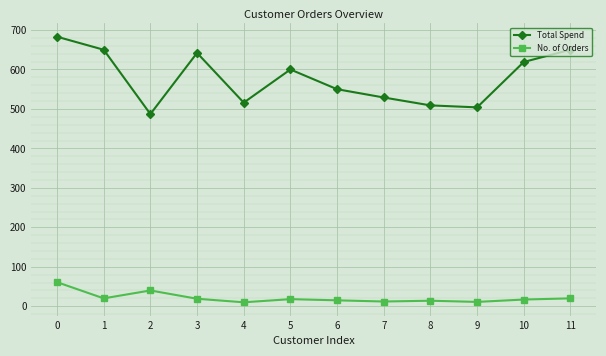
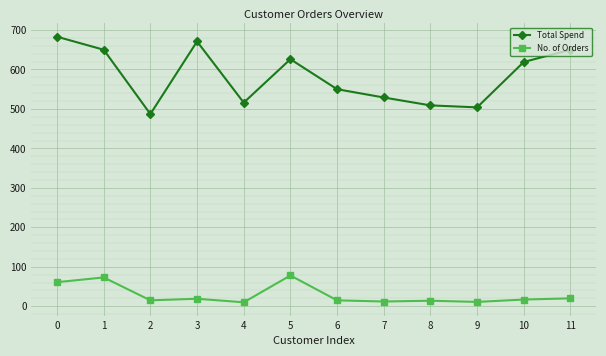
  {
    "Total Spend": {
      "0": 680,
      "1": 650,
      "2": 490,
-     "3": 640,
+     "3": 670,
      "4": 520,
-     "5": 600,
+     "5": 630,
      "6": 550,
      "7": 530,
      "8": 510,
      "9": 500,
      "10": 620
    },
    "No. of Orders": {
      "0": 60,
-     "1": 20,
-     "2": 40,
+     "1": 70,
+     "2": 20,
      "3": 20,
      "4": 10,
-     "5": 20,
+     "5": 80,
      "6": 20,
      "7": 10,
      "8": 10,
      "9": 10,
      "10": 20,
      "11": 20
    }
  }
